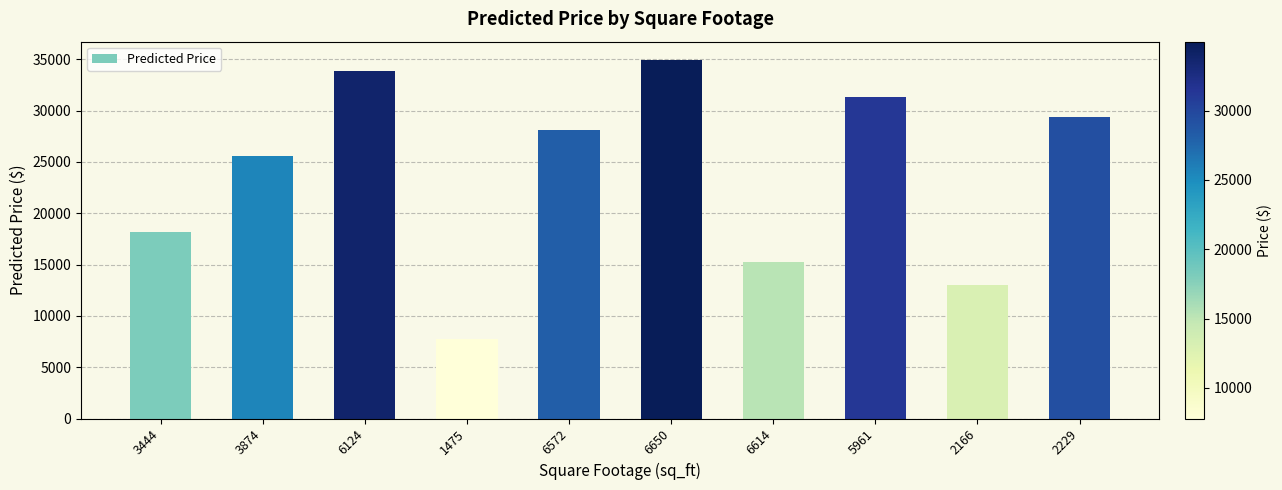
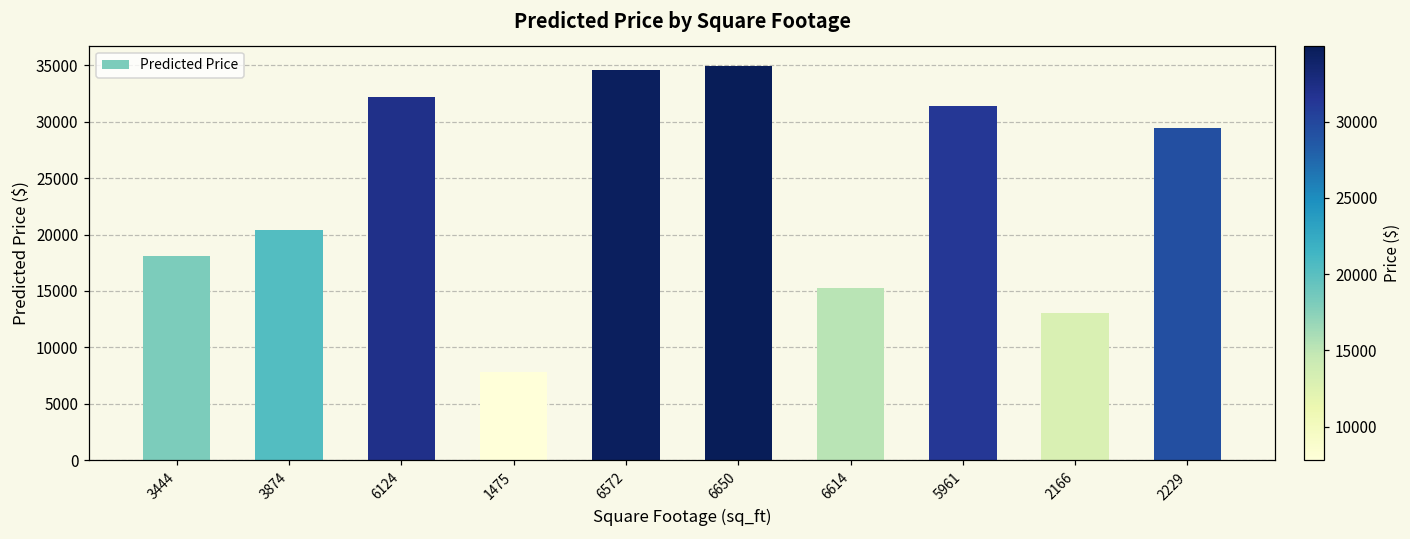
  {
    "3444": 18100,
-   "3874": 25600,
-   "6124": 33800,
+   "3874": 20400,
+   "6124": 32200,
    "1475": 7800,
-   "6572": 28100,
+   "6572": 34600,
    "6650": 35000,
    "6614": 15200,
    "5961": 31300,
    "2166": 13000,
    "2229": 29400
  }
